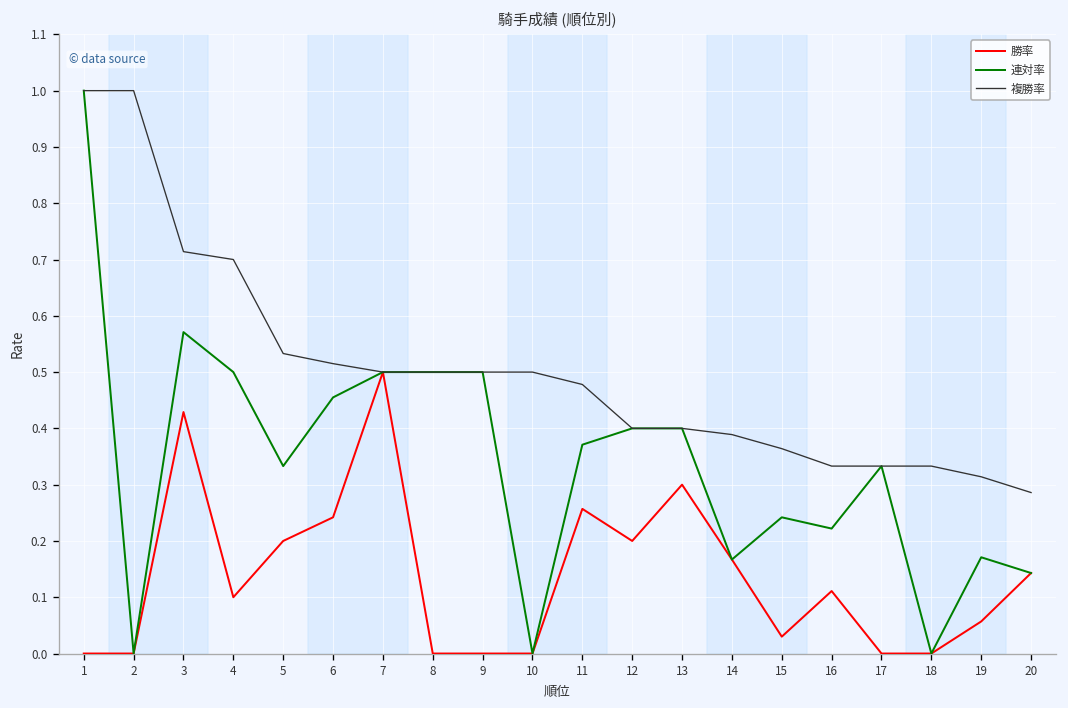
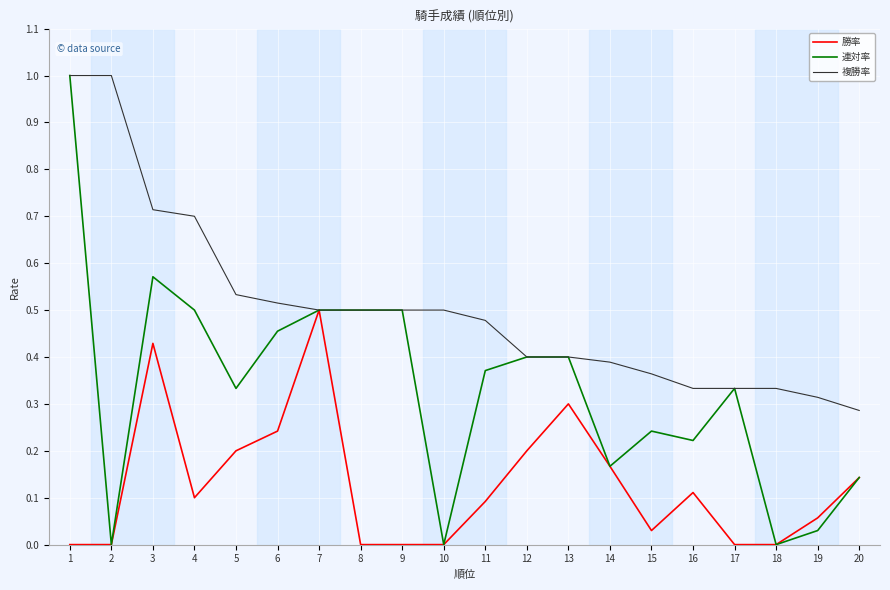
  {
    "勝率": {
      "1": 0.00,
      "3": 0.43,
      "4": 0.10,
      "5": 0.20,
      "6": 0.24,
      "8": 0.00,
      "9": 0.00,
-     "11": 0.26,
+     "11": 0.09,
      "12": 0.20,
      "13": 0.30,
      "15": 0.03,
      "16": 0.11,
      "17": 0.00,
      "19": 0.06
    },
    "連対率": {
      "3": 0.57,
      "4": 0.50,
      "5": 0.33,
      "6": 0.46,
      "11": 0.37,
      "15": 0.24,
      "16": 0.22,
-     "19": 0.17
+     "19": 0.03
    },
    "複勝率": {
      "2": 1.00,
      "3": 0.71,
      "4": 0.70,
      "5": 0.53,
      "6": 0.52,
      "10": 0.50,
      "11": 0.48,
      "14": 0.39,
      "15": 0.36,
      "16": 0.33,
      "18": 0.33,
      "19": 0.31,
      "20": 0.29
    }
  }
